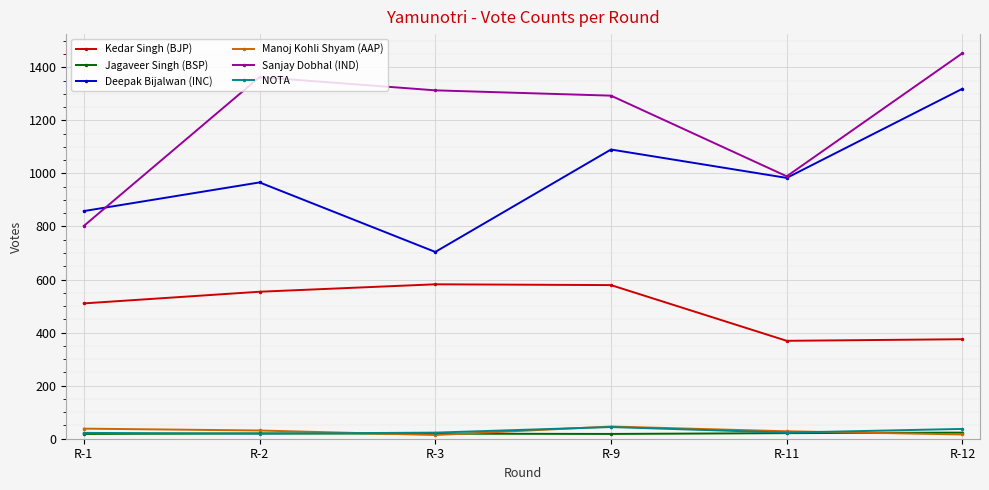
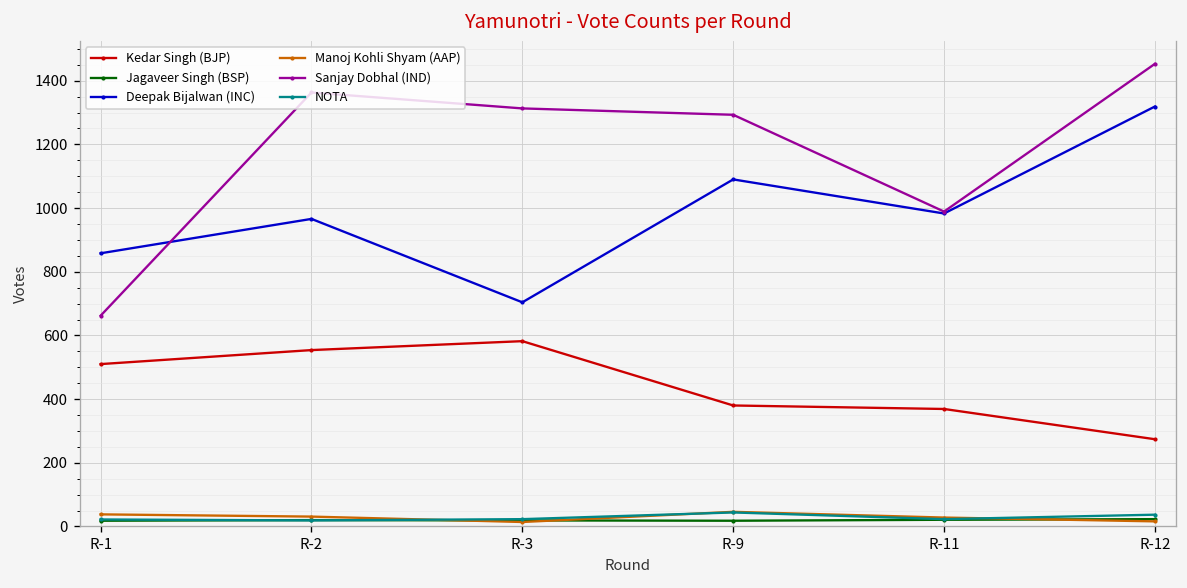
  {
    "Kedar Singh (BJP)": {
      "R-1": 510,
      "R-2": 550,
      "R-3": 580,
-     "R-9": 580,
+     "R-9": 380,
      "R-11": 370,
-     "R-12": 380
+     "R-12": 270
    },
    "Jagaveer Singh (BSP)": {
      "R-9": 20
    },
    "Deepak Bijalwan (INC)": {
      "R-1": 860,
      "R-2": 970,
      "R-3": 700,
      "R-9": 1090,
      "R-12": 1320
    },
    "Manoj Kohli Shyam (AAP)": {
      "R-1": 40,
      "R-2": 30
    },
    "Sanjay Dobhal (IND)": {
-     "R-1": 800,
+     "R-1": 660,
      "R-3": 1310,
      "R-9": 1290,
      "R-12": 1450
    },
    "NOTA": {
      "R-12": 40
    }
  }
